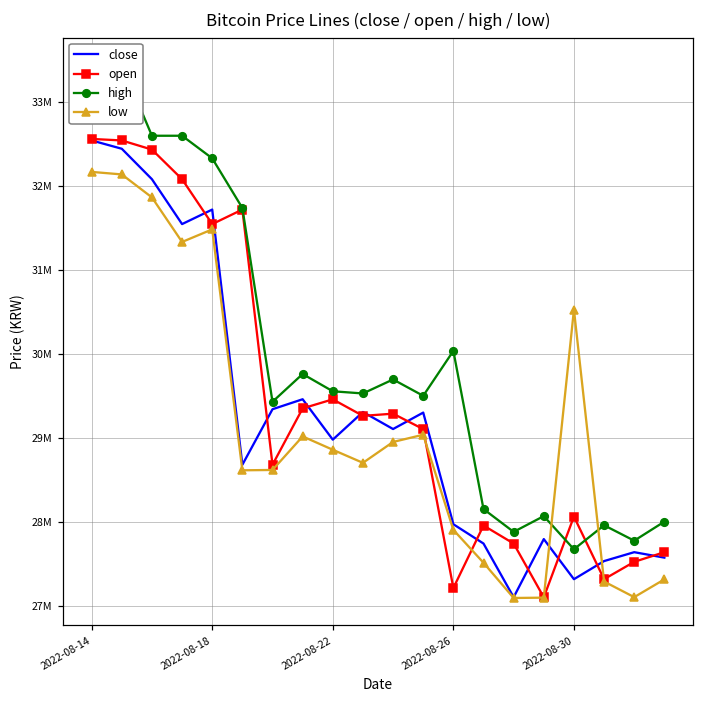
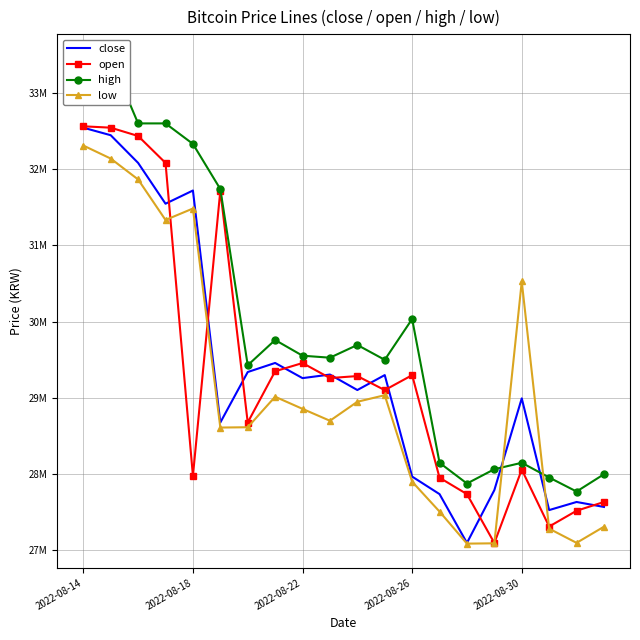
  {
    "close": {
      "2022-08-18": 31700000,
-     "2022-08-22": 29000000,
+     "2022-08-22": 29300000,
      "2022-08-26": 28000000,
-     "2022-08-30": 27300000
+     "2022-08-30": 29000000
    },
    "open": {
-     "2022-08-18": 31500000,
+     "2022-08-18": 28000000,
      "2022-08-22": 29500000,
-     "2022-08-26": 27200000,
+     "2022-08-26": 29300000,
      "2022-08-30": 28100000
    },
    "high": {
      "2022-08-18": 32300000,
      "2022-08-22": 29600000,
      "2022-08-26": 30000000,
-     "2022-08-30": 27700000
+     "2022-08-30": 28200000
    },
    "low": {
-     "2022-08-14": 32200000,
+     "2022-08-14": 32300000,
      "2022-08-18": 31500000,
      "2022-08-22": 28900000,
      "2022-08-26": 27900000,
      "2022-08-30": 30500000
    }
  }
